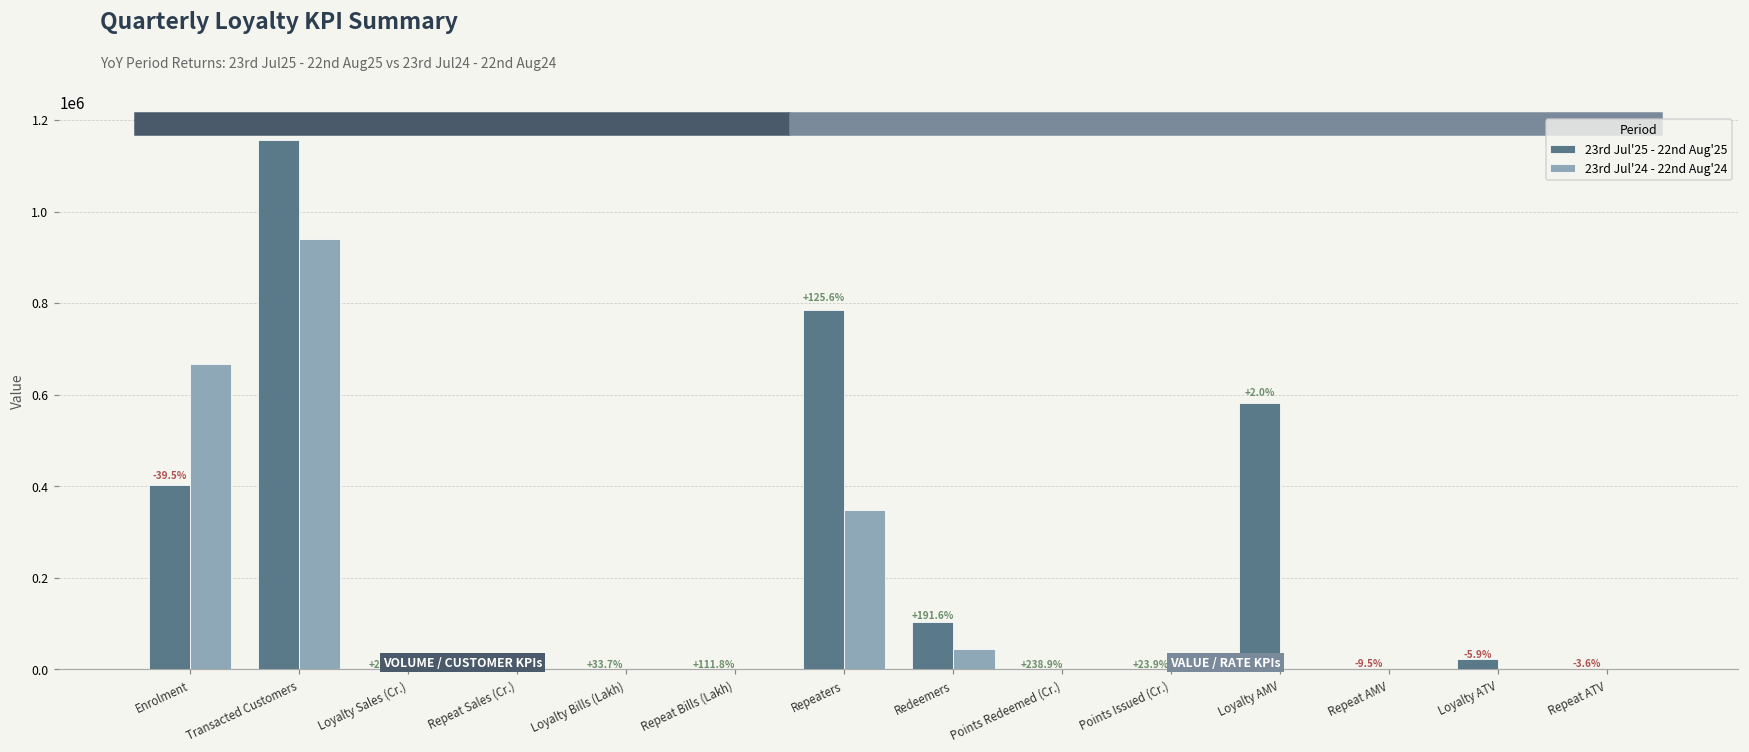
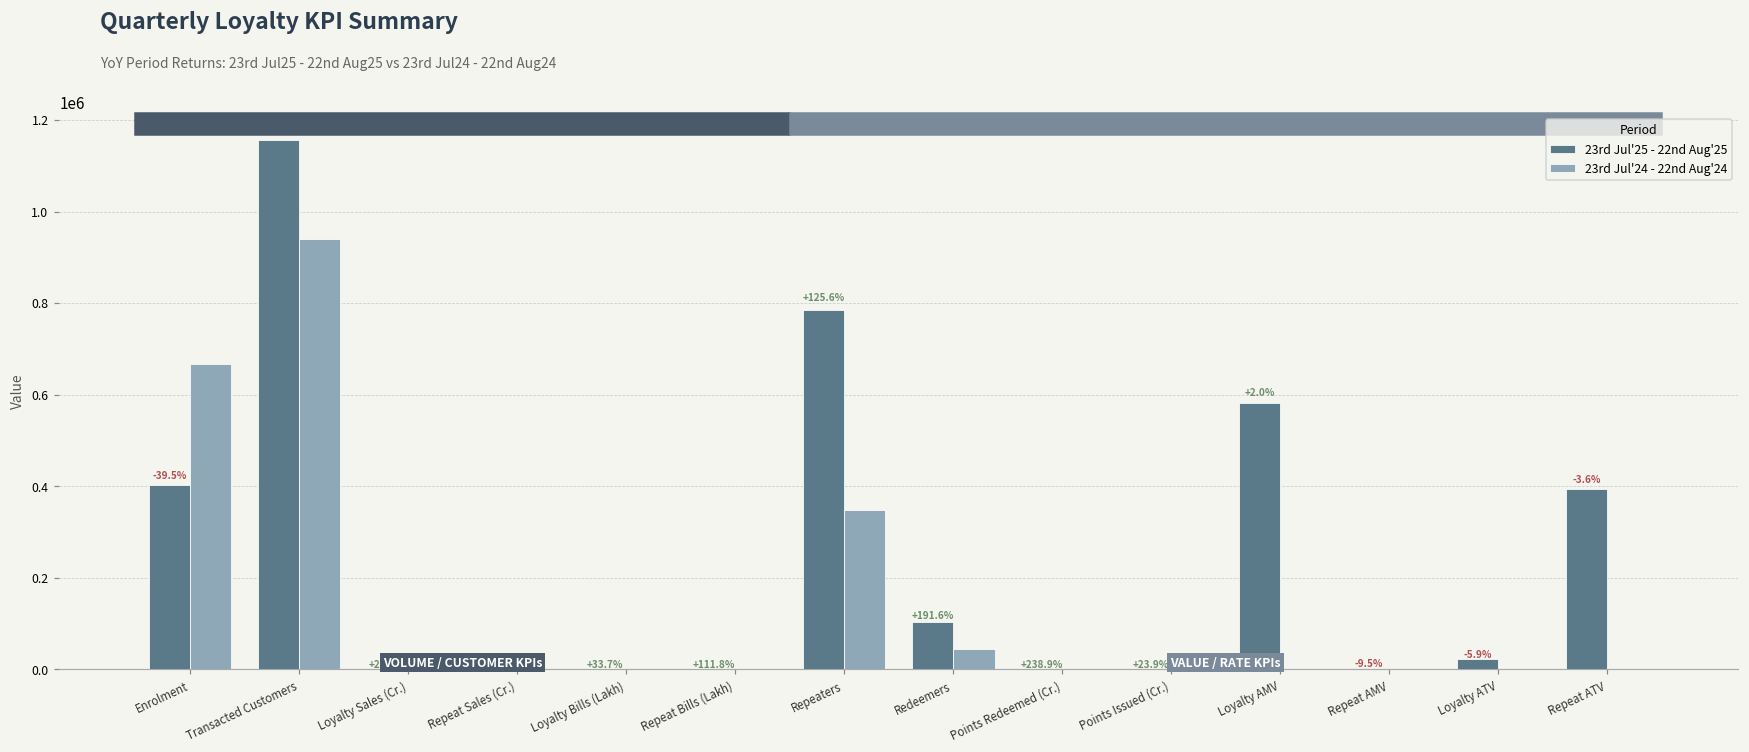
  {
    "23rd Jul'25 - 22nd Aug'25": {
      "Transacted Customers": 1160000,
-     "Repeat ATV": 0
+     "Repeat ATV": 390000
    },
    "23rd Jul'24 - 22nd Aug'24": {
      "Enrolment": 670000,
      "Transacted Customers": 940000,
      "Repeaters": 350000,
      "Redeemers": 40000
    }
  }
